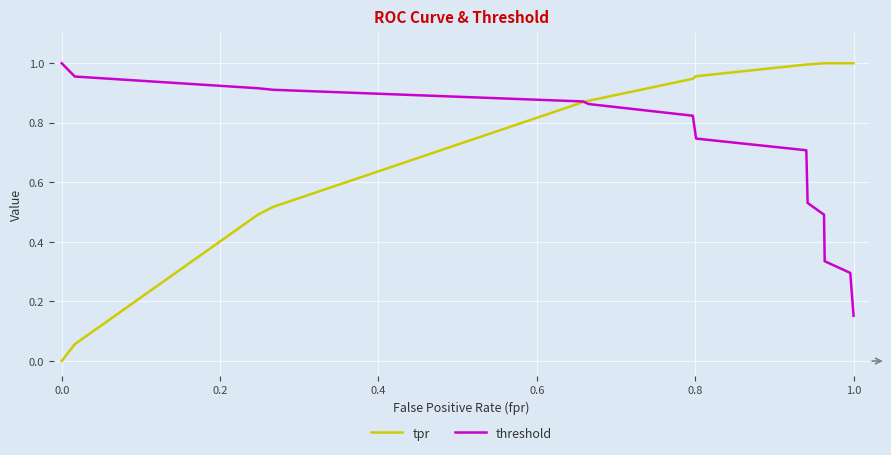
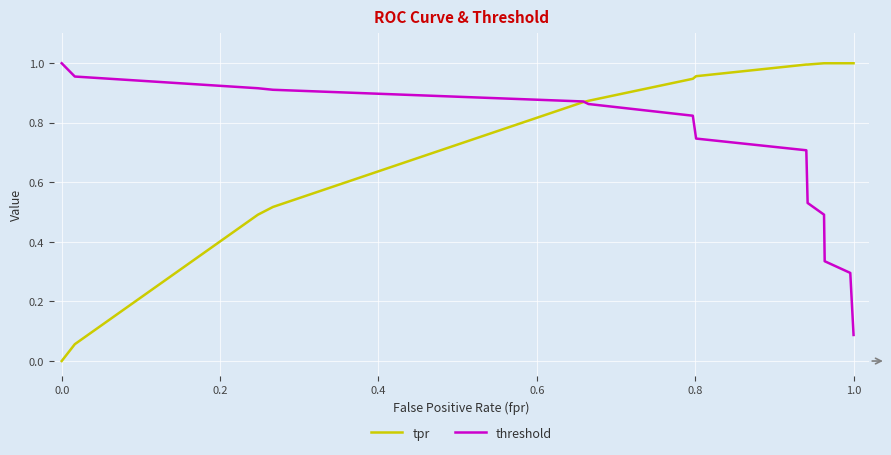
  {
    "tpr": {
      "0.0": 0.00,
      "1.0": 1.00
    },
    "threshold": {
      "0.0": 1.00,
-     "1.0": 0.15
+     "1.0": 0.09
    }
  }
